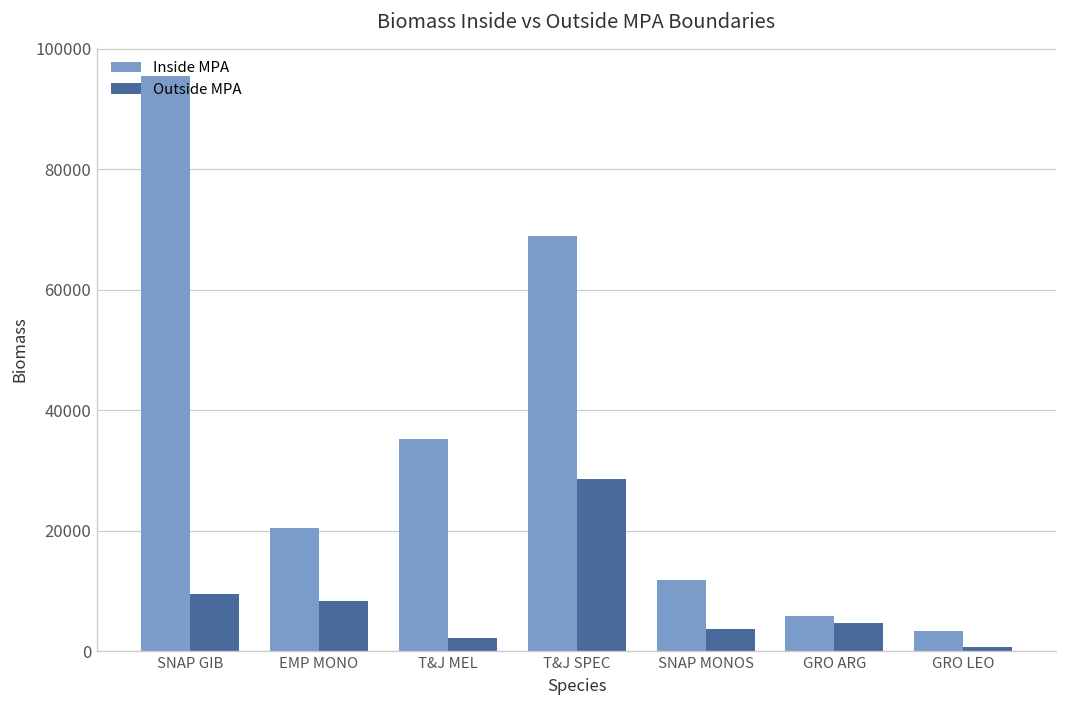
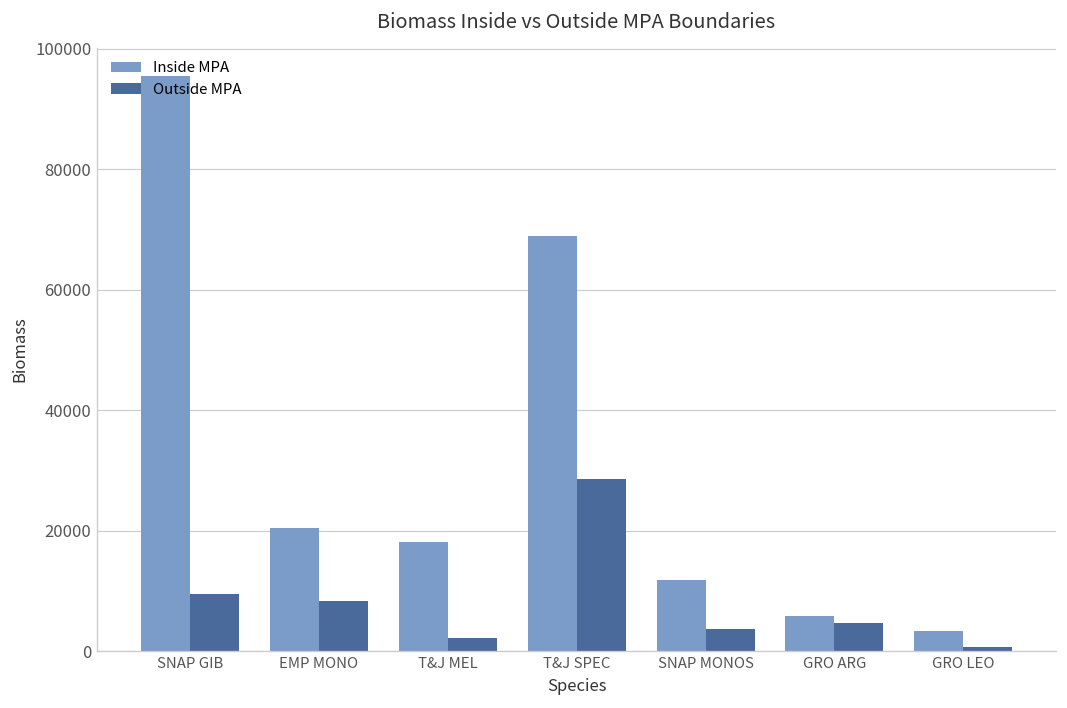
  {
    "Inside MPA": {
      "SNAP GIB": 95000,
      "EMP MONO": 20000,
-     "T&J MEL": 35000,
+     "T&J MEL": 18000,
      "T&J SPEC": 69000,
      "SNAP MONOS": 12000,
      "GRO ARG": 6000,
      "GRO LEO": 3000
    },
    "Outside MPA": {
      "SNAP GIB": 10000,
      "EMP MONO": 8000,
      "T&J MEL": 2000,
      "T&J SPEC": 29000,
      "SNAP MONOS": 4000,
      "GRO ARG": 5000,
      "GRO LEO": 1000
    }
  }
